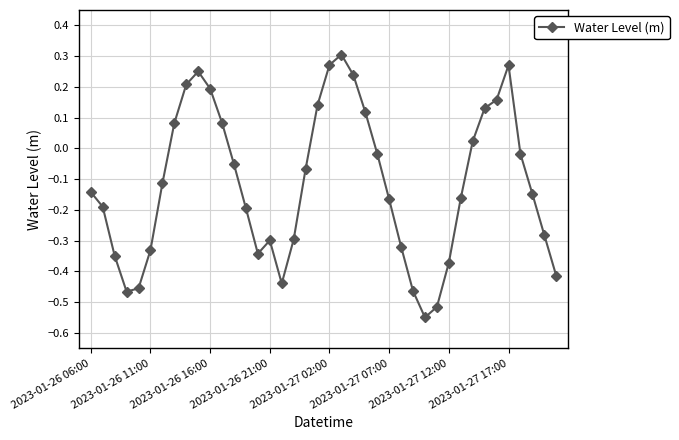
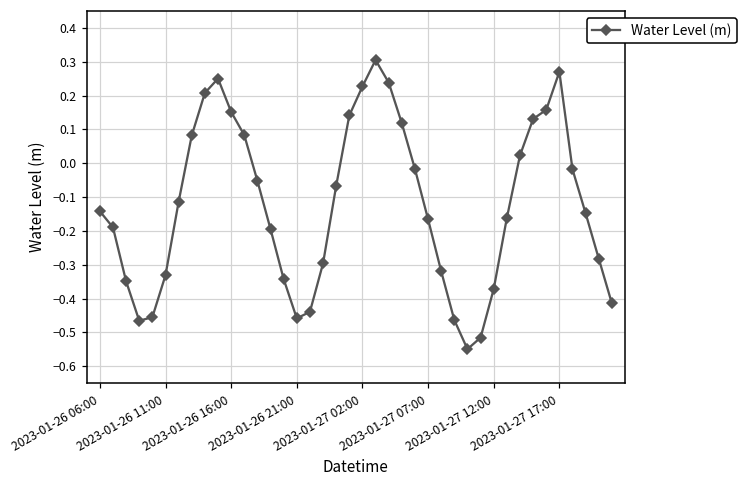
  {
    "2023-01-26 06:00": -0.14,
    "2023-01-26 11:00": -0.33,
-   "2023-01-26 16:00": 0.19,
-   "2023-01-26 21:00": -0.30,
-   "2023-01-27 02:00": 0.27,
+   "2023-01-26 16:00": 0.15,
+   "2023-01-26 21:00": -0.46,
+   "2023-01-27 02:00": 0.23,
    "2023-01-27 07:00": -0.17,
    "2023-01-27 12:00": -0.37,
    "2023-01-27 17:00": 0.27
  }
